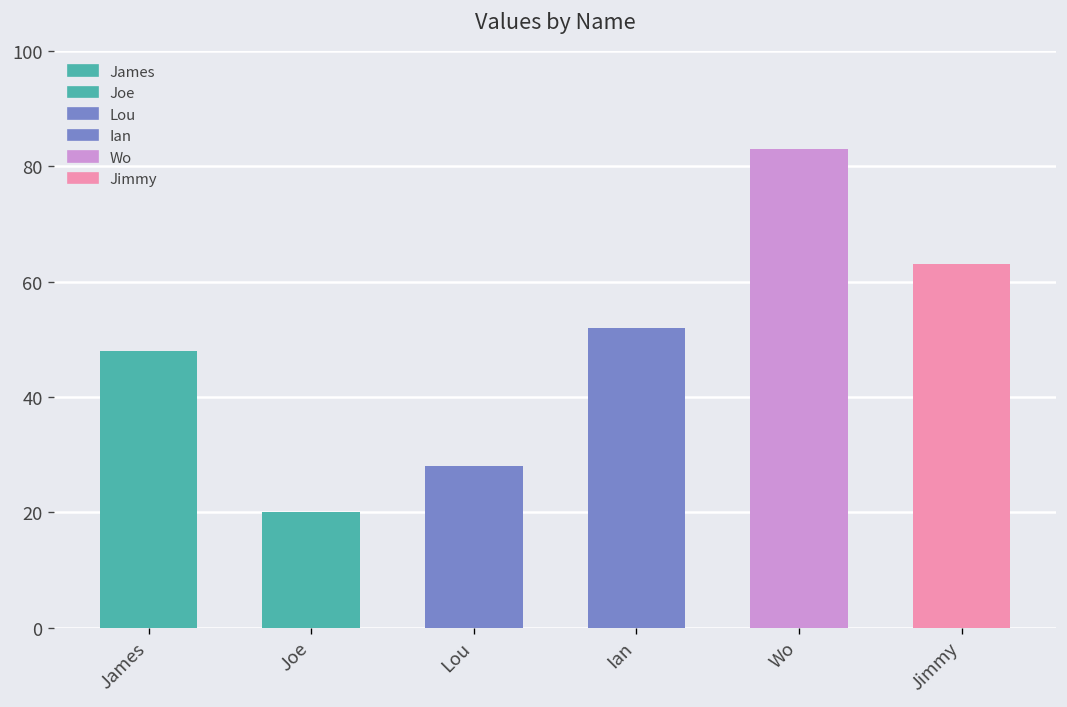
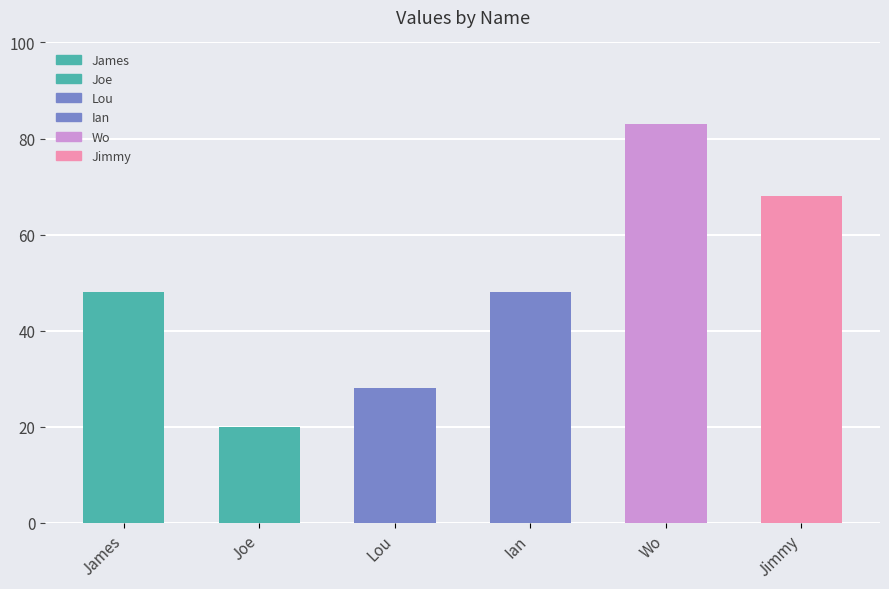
  {
    "James": 48,
    "Joe": 20,
    "Lou": 28,
-   "Ian": 52,
+   "Ian": 48,
    "Wo": 83,
-   "Jimmy": 63
+   "Jimmy": 68
  }
